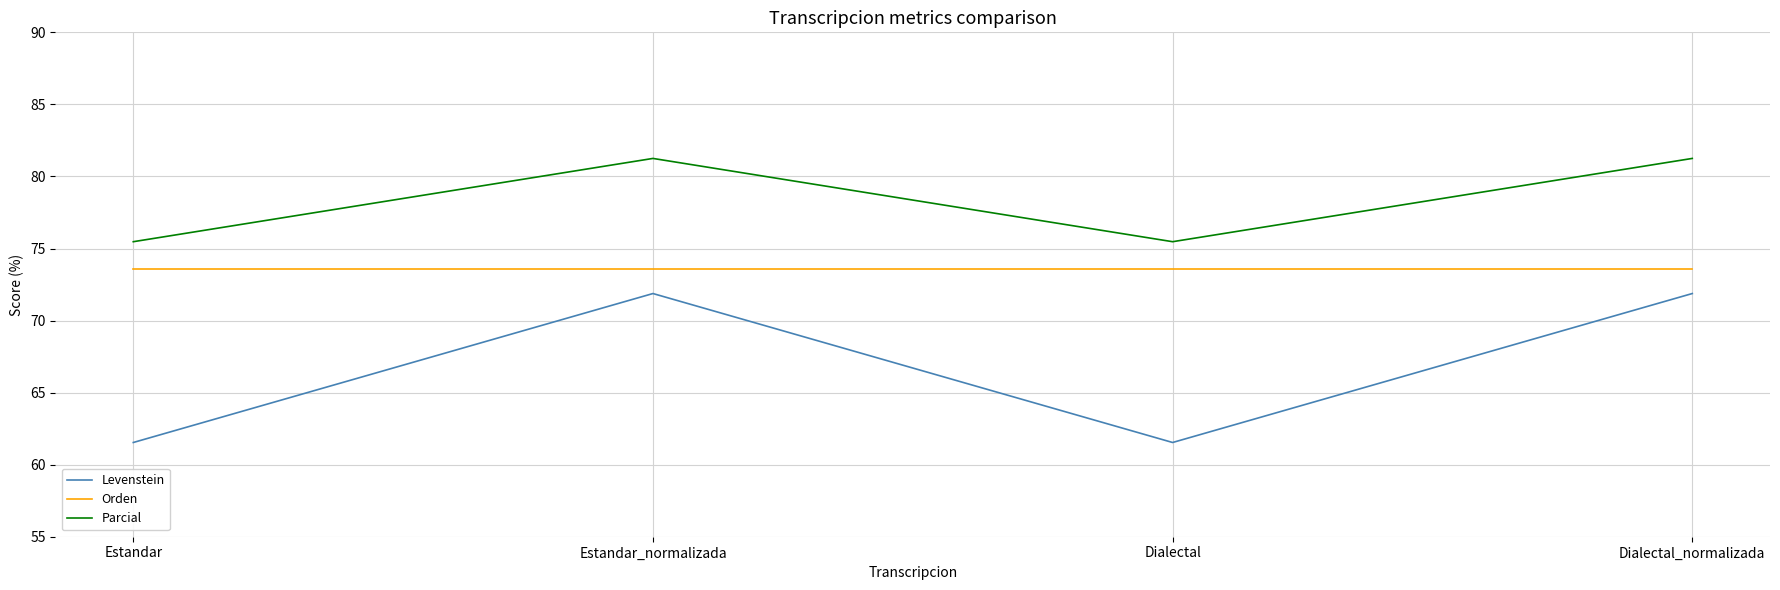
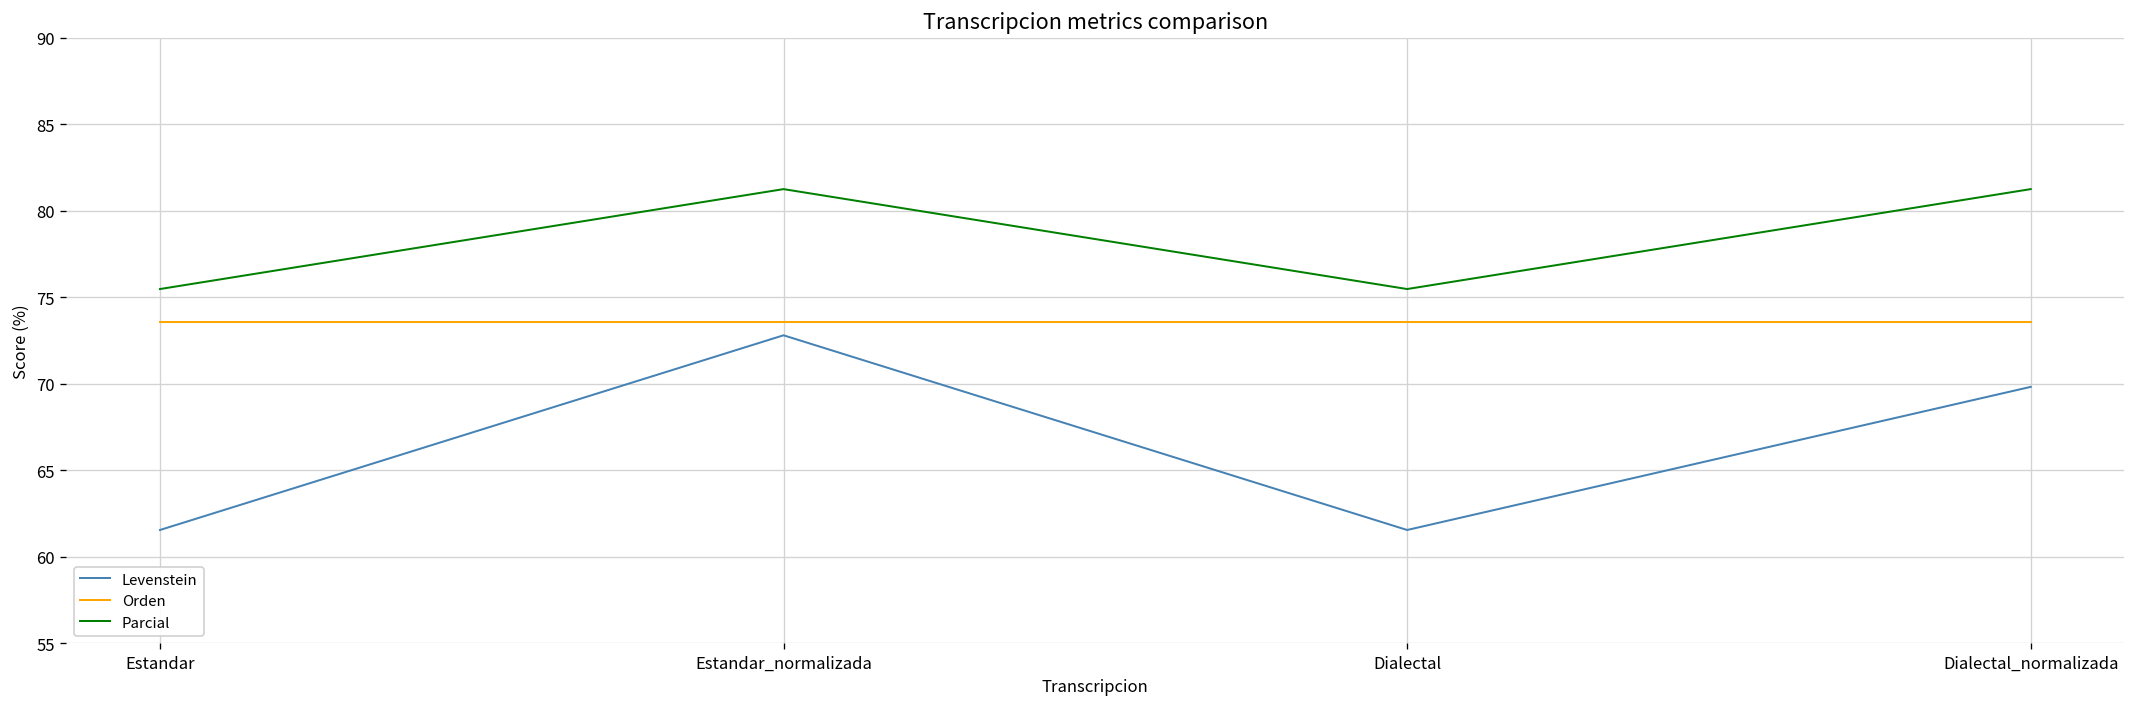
  {
    "Levenstein": {
      "Estandar": 61.5,
-     "Estandar_normalizada": 71.9,
+     "Estandar_normalizada": 72.8,
      "Dialectal": 61.5,
-     "Dialectal_normalizada": 71.9
+     "Dialectal_normalizada": 69.8
    },
    "Orden": {
      "Estandar": 73.6,
      "Estandar_normalizada": 73.6,
      "Dialectal": 73.6,
      "Dialectal_normalizada": 73.6
    },
    "Parcial": {
      "Estandar": 75.5,
      "Estandar_normalizada": 81.3,
      "Dialectal": 75.5,
      "Dialectal_normalizada": 81.3
    }
  }
